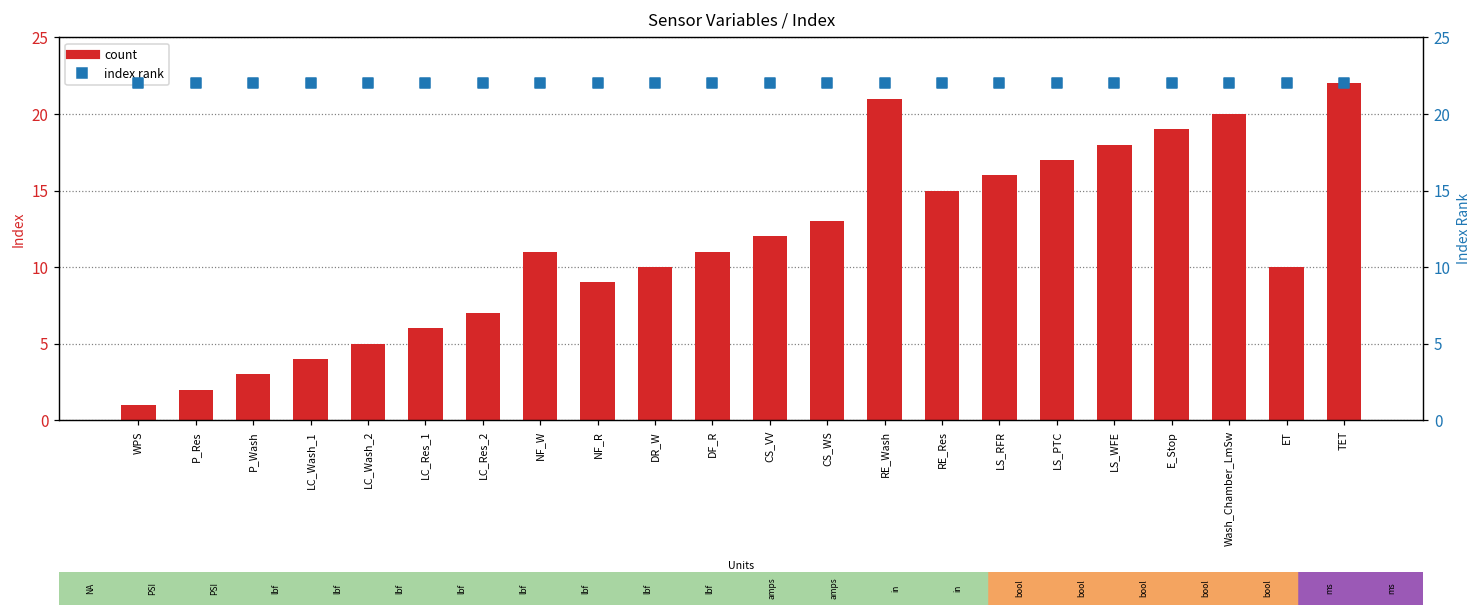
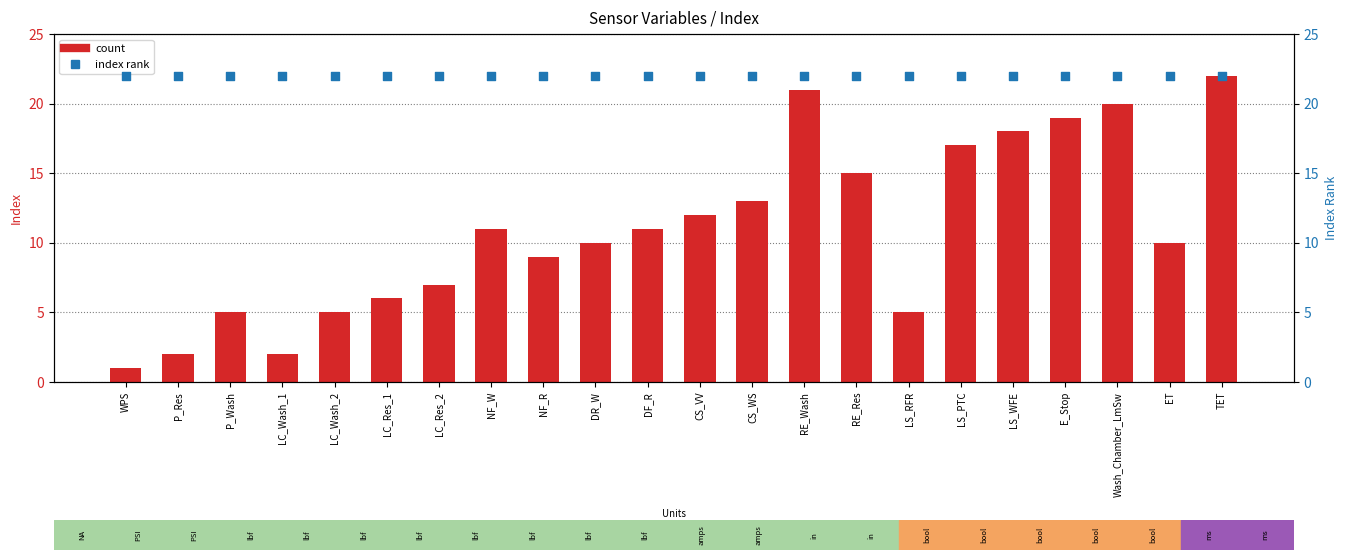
  {
    "count": {
      "WPS": 1,
      "P_Res": 2,
-     "P_Wash": 3,
-     "LC_Wash_1": 4,
+     "P_Wash": 5,
+     "LC_Wash_1": 2,
      "LC_Wash_2": 5,
      "LC_Res_1": 6,
      "LC_Res_2": 7,
      "NF_W": 11,
      "NF_R": 9,
      "DR_W": 10,
      "DF_R": 11,
      "CS_VV": 12,
      "CS_WS": 13,
      "RE_Wash": 21,
      "RE_Res": 15,
-     "LS_RFR": 16,
+     "LS_RFR": 5,
      "LS_PTC": 17,
      "LS_WFE": 18,
      "E_Stop": 19,
      "Wash_Chamber_LmSw": 20,
      "ET": 10,
      "TET": 22
    }
  }
